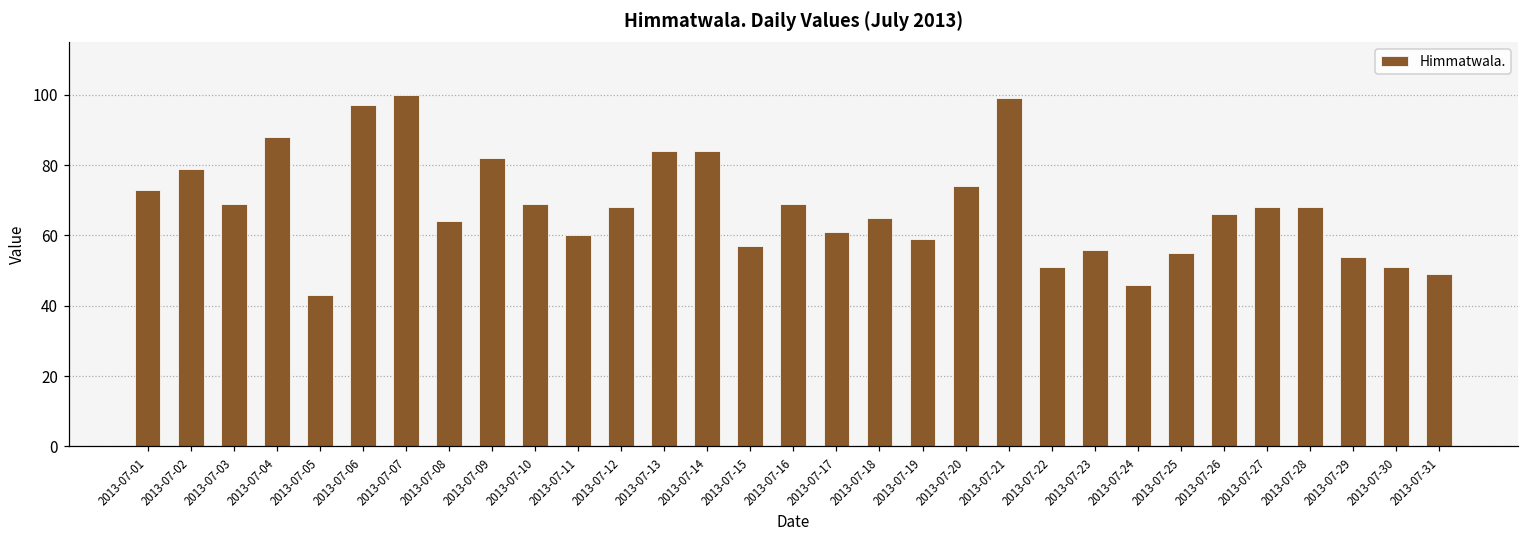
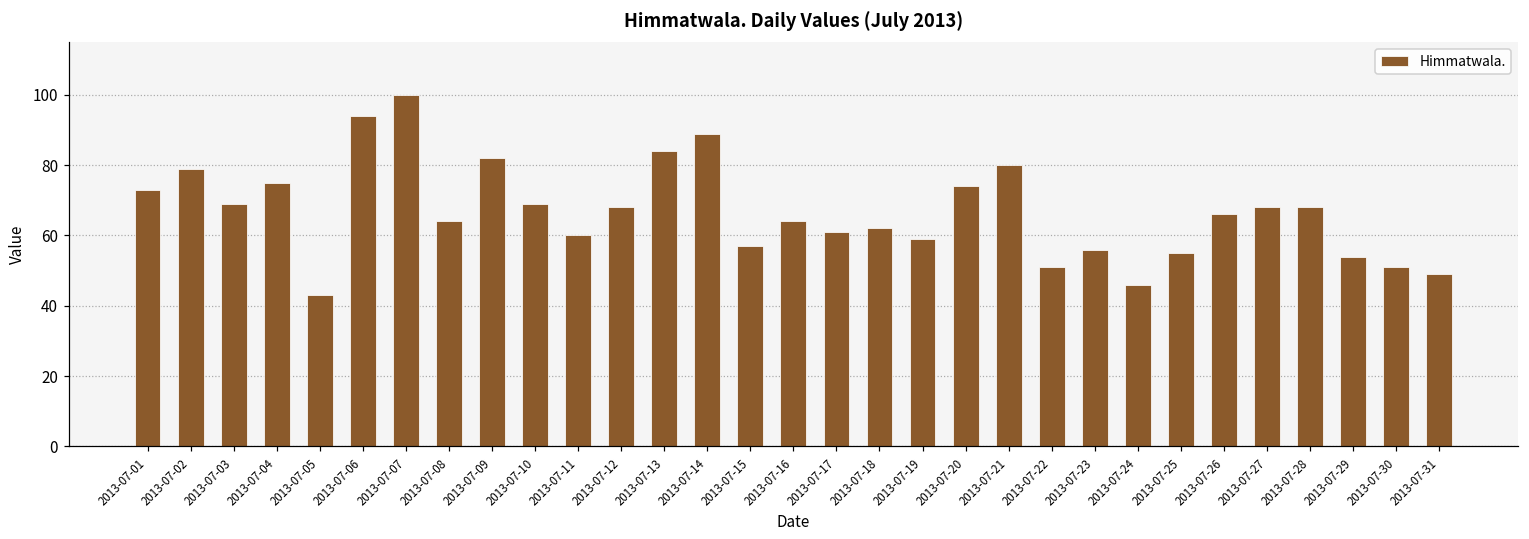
  {
    "2013-07-01": 73,
    "2013-07-02": 79,
    "2013-07-03": 69,
-   "2013-07-04": 88,
+   "2013-07-04": 75,
    "2013-07-05": 43,
-   "2013-07-06": 97,
+   "2013-07-06": 94,
    "2013-07-07": 100,
    "2013-07-08": 64,
    "2013-07-09": 82,
    "2013-07-10": 69,
    "2013-07-11": 60,
    "2013-07-12": 68,
    "2013-07-13": 84,
-   "2013-07-14": 84,
+   "2013-07-14": 89,
    "2013-07-15": 57,
-   "2013-07-16": 69,
+   "2013-07-16": 64,
    "2013-07-17": 61,
-   "2013-07-18": 65,
+   "2013-07-18": 62,
    "2013-07-19": 59,
    "2013-07-20": 74,
-   "2013-07-21": 99,
+   "2013-07-21": 80,
    "2013-07-22": 51,
    "2013-07-23": 56,
    "2013-07-24": 46,
    "2013-07-25": 55,
    "2013-07-26": 66,
    "2013-07-27": 68,
    "2013-07-28": 68,
    "2013-07-29": 54,
    "2013-07-30": 51,
    "2013-07-31": 49
  }
